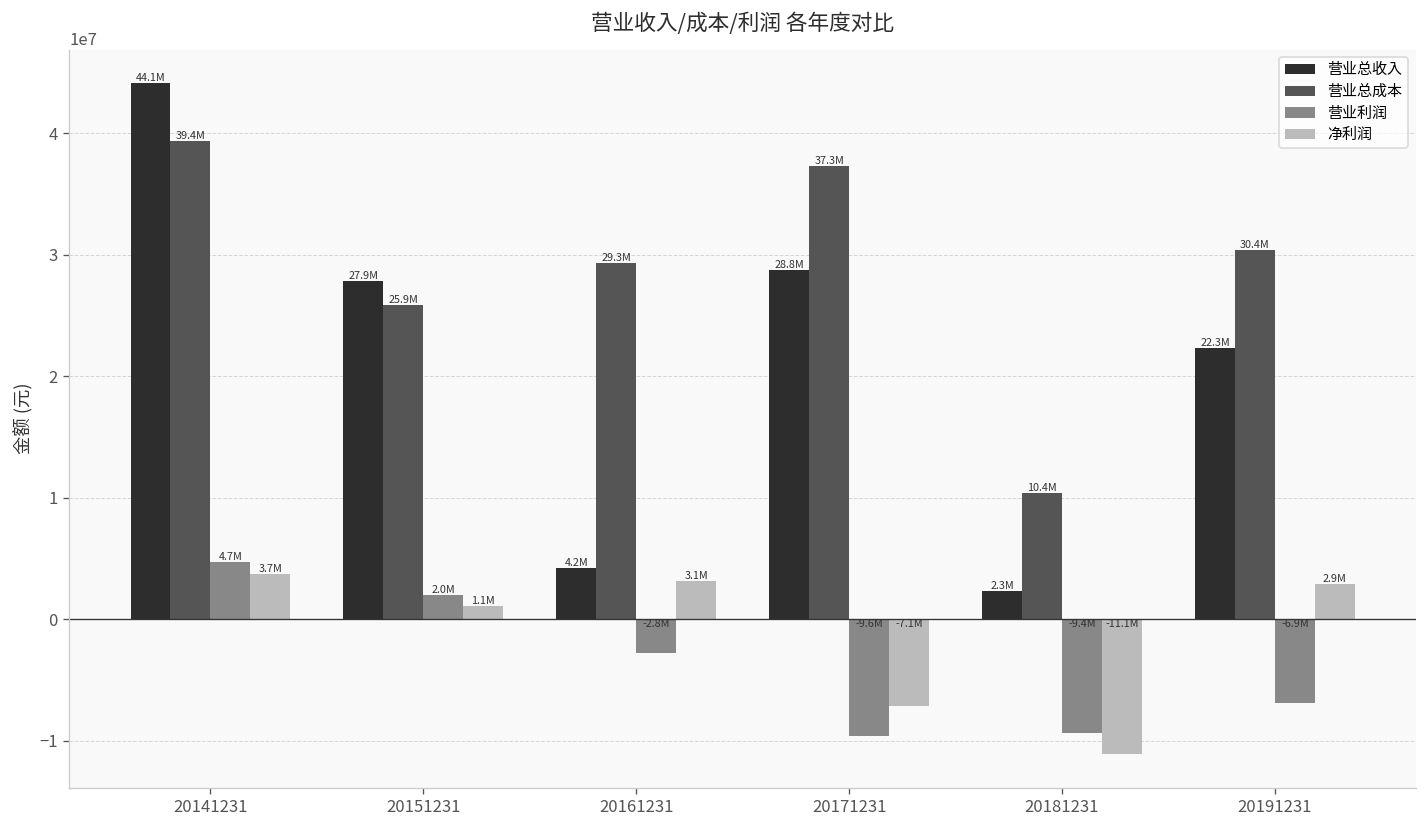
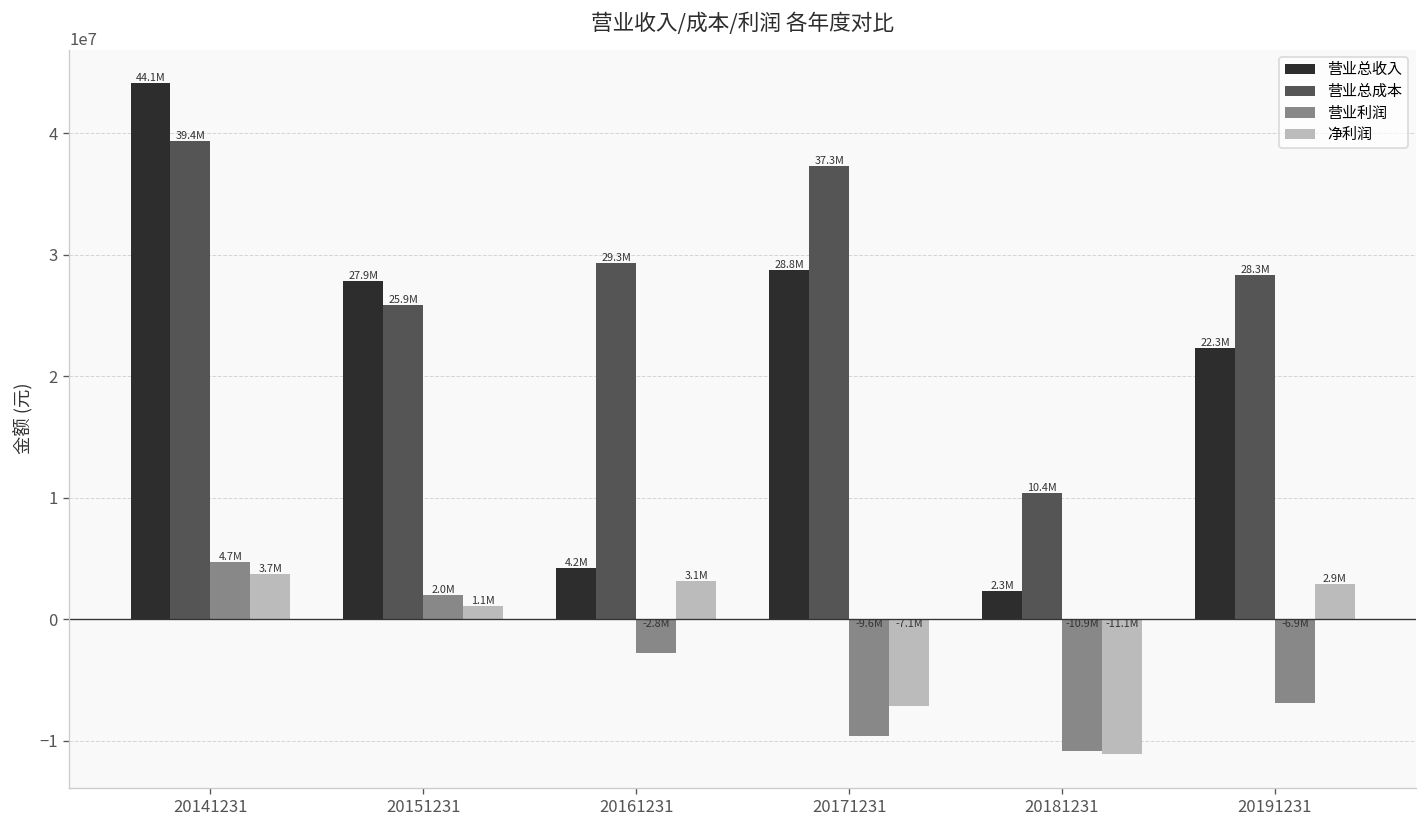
  {
    "营业总收入": {
      "20141231": "44.1M",
      "20151231": "27.9M",
      "20161231": "4.2M",
      "20171231": "28.8M",
      "20181231": "2.3M",
      "20191231": "22.3M"
    },
    "营业总成本": {
      "20141231": "39.4M",
      "20151231": "25.9M",
      "20161231": "29.3M",
      "20171231": "37.3M",
      "20181231": "10.4M",
-     "20191231": "30.4M"
+     "20191231": "28.3M"
    },
    "营业利润": {
      "20141231": "4.7M",
      "20151231": "2.0M",
      "20161231": "-2.8M",
      "20171231": "-9.6M",
-     "20181231": "-9.4M",
+     "20181231": "-10.9M",
      "20191231": "-6.9M"
    },
    "净利润": {
      "20141231": "3.7M",
      "20151231": "1.1M",
      "20161231": "3.1M",
      "20171231": "-7.1M",
      "20181231": "-11.1M",
      "20191231": "2.9M"
    }
  }
